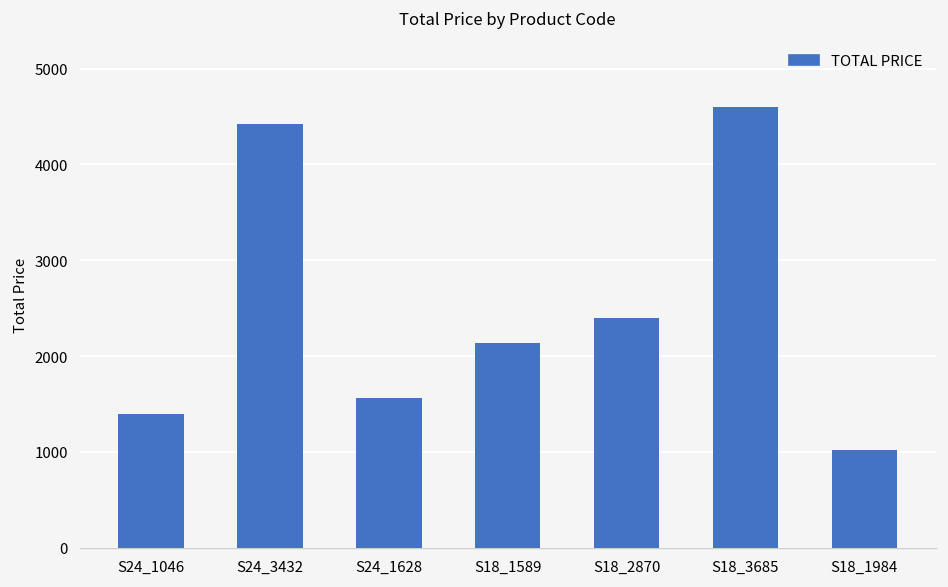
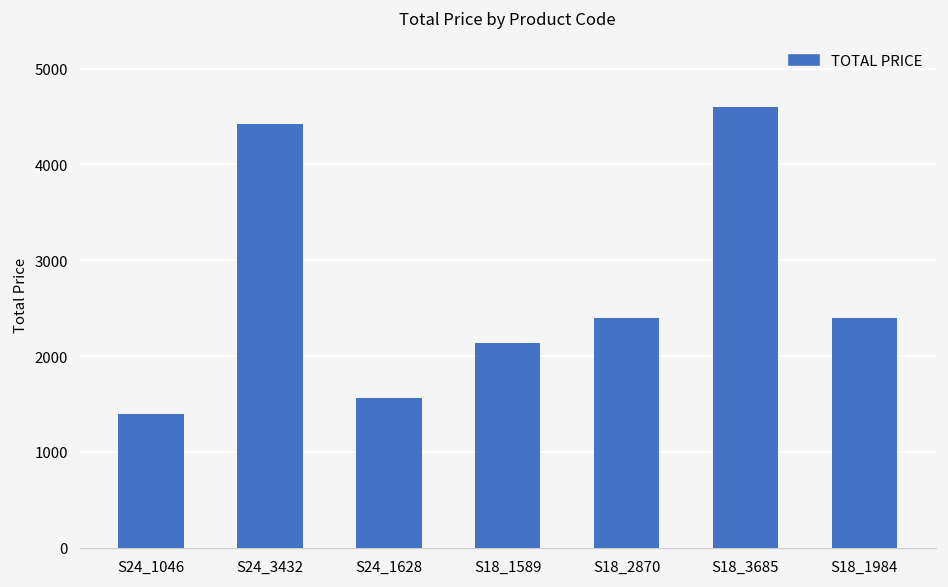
  {
    "S24_1046": 1400,
    "S24_3432": 4400,
    "S24_1628": 1600,
    "S18_1589": 2100,
    "S18_2870": 2400,
    "S18_3685": 4600,
-   "S18_1984": 1000
+   "S18_1984": 2400
  }
